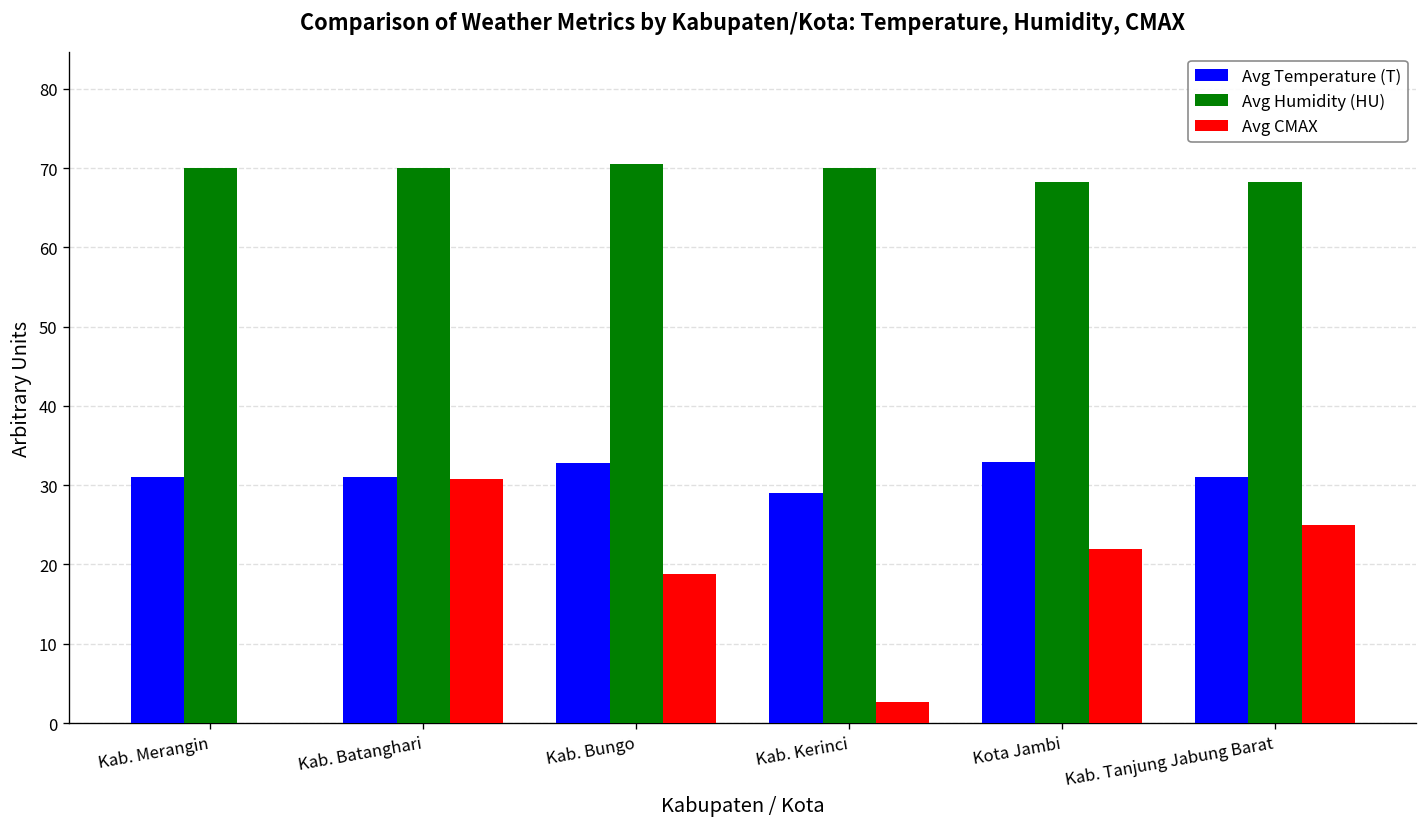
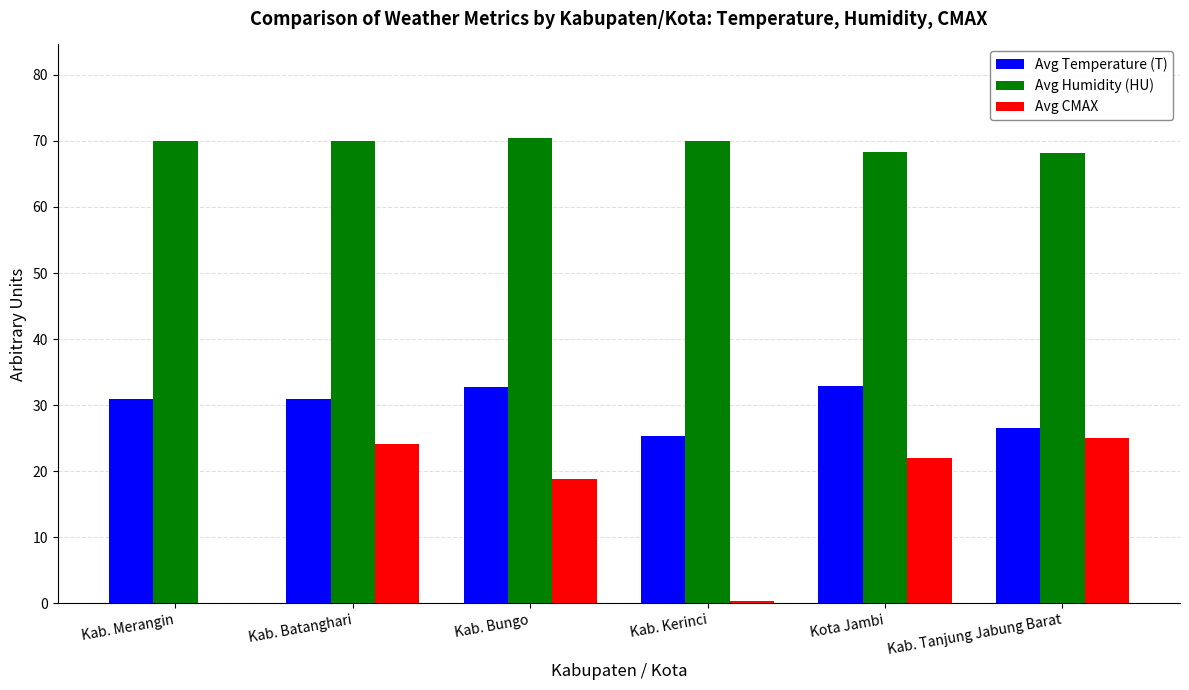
  {
    "Avg Temperature (T)": {
      "Kab. Merangin": 31,
      "Kab. Batanghari": 31,
      "Kab. Bungo": 33,
-     "Kab. Kerinci": 29,
+     "Kab. Kerinci": 25,
      "Kota Jambi": 33,
-     "Kab. Tanjung Jabung Barat": 31
+     "Kab. Tanjung Jabung Barat": 27
    },
    "Avg Humidity (HU)": {
      "Kab. Merangin": 70,
      "Kab. Batanghari": 70,
      "Kab. Bungo": 71,
      "Kab. Kerinci": 70,
      "Kota Jambi": 68,
      "Kab. Tanjung Jabung Barat": 68
    },
    "Avg CMAX": {
      "Kab. Merangin": 0,
-     "Kab. Batanghari": 31,
+     "Kab. Batanghari": 24,
      "Kab. Bungo": 19,
-     "Kab. Kerinci": 3,
+     "Kab. Kerinci": 0,
      "Kota Jambi": 22,
      "Kab. Tanjung Jabung Barat": 25
    }
  }
